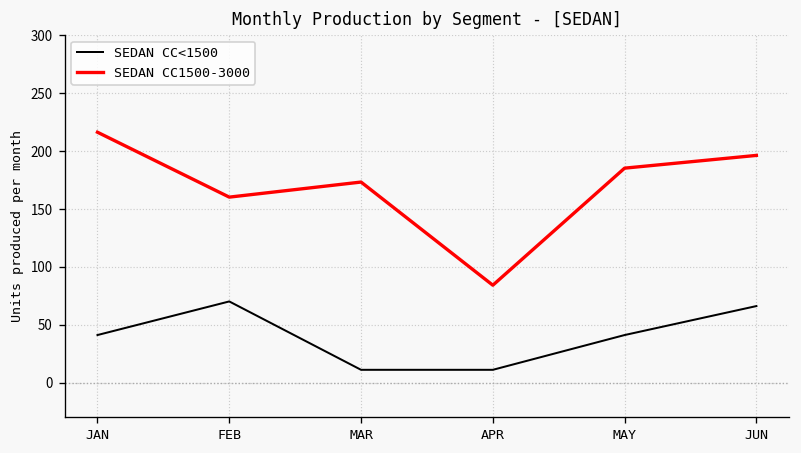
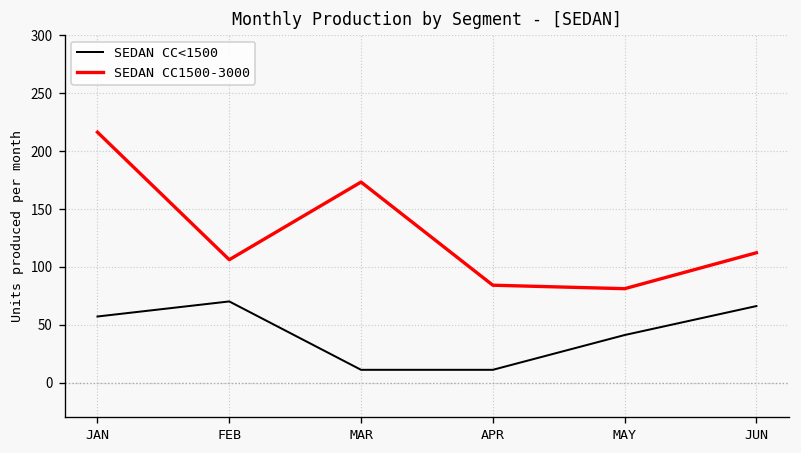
  {
    "SEDAN CC<1500": {
-     "JAN": 40,
+     "JAN": 60,
      "FEB": 70,
      "MAR": 10,
      "APR": 10,
      "MAY": 40,
      "JUN": 70
    },
    "SEDAN CC1500-3000": {
      "JAN": 220,
-     "FEB": 160,
+     "FEB": 110,
      "MAR": 170,
      "APR": 80,
-     "MAY": 190,
-     "JUN": 200
+     "MAY": 80,
+     "JUN": 110
    }
  }
